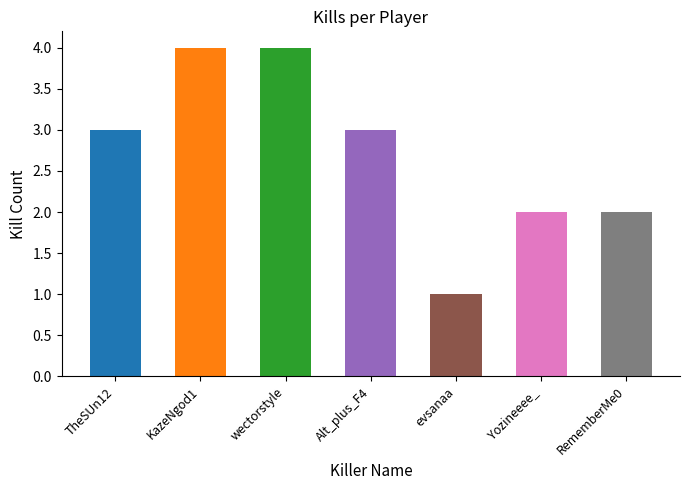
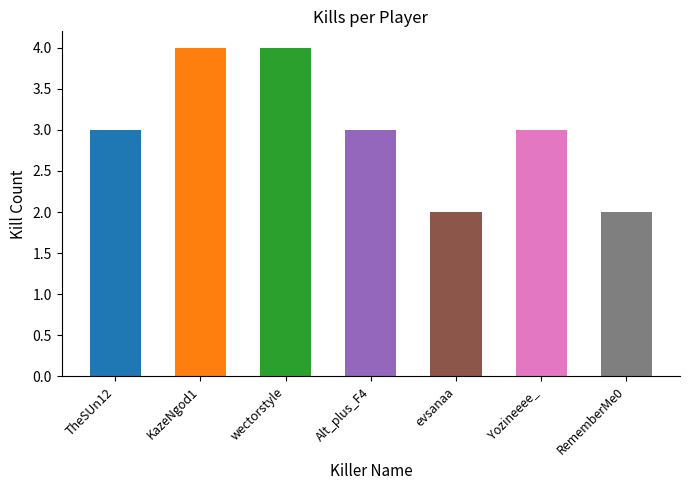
  {
    "TheSUn12": 3,
    "KazeNgod1": 4,
    "wectorstyle": 4,
    "Alt_plus_F4": 3,
-   "evsanaa": 1,
-   "Yozineeee_": 2,
+   "evsanaa": 2,
+   "Yozineeee_": 3,
    "RememberMe0": 2
  }
